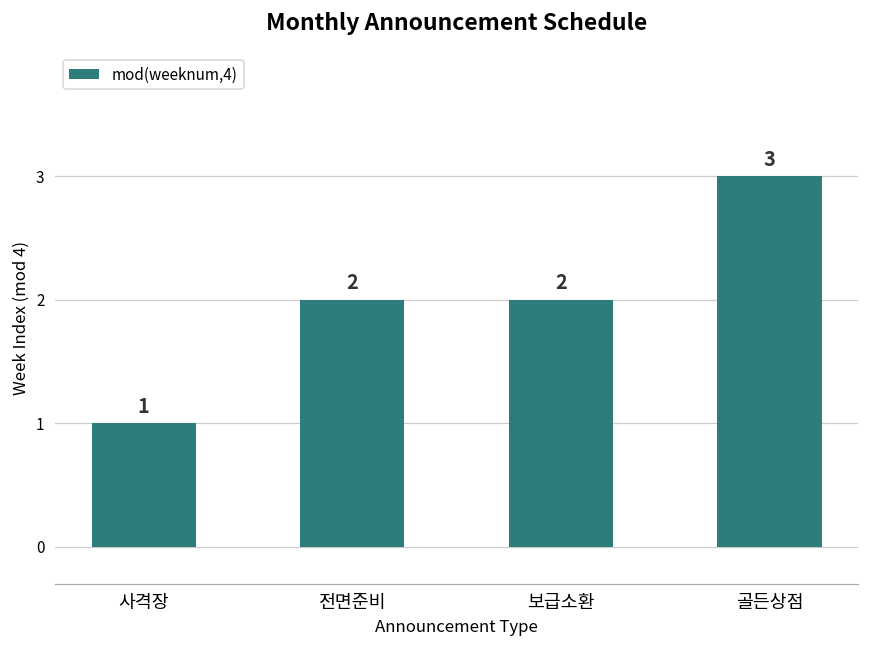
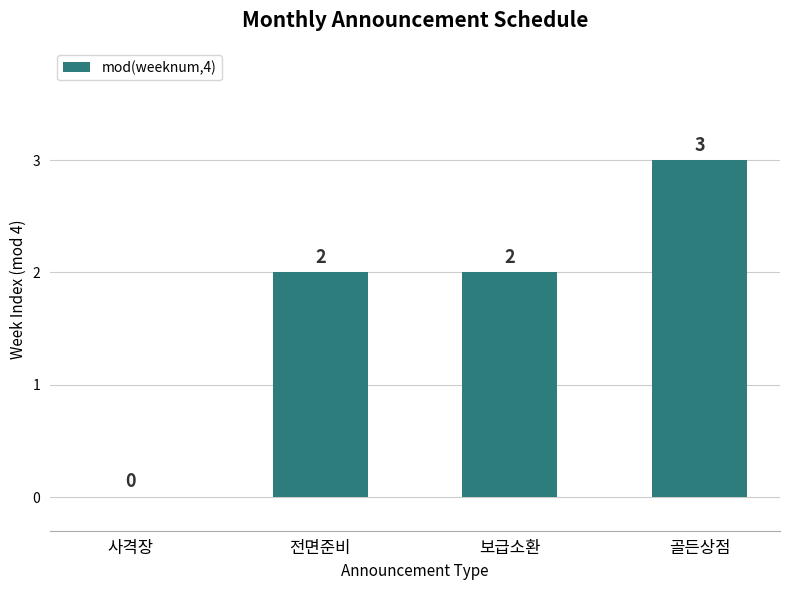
  {
-   "사격장": 1,
+   "사격장": 0,
    "전면준비": 2,
    "보급소환": 2,
    "골든상점": 3
  }
